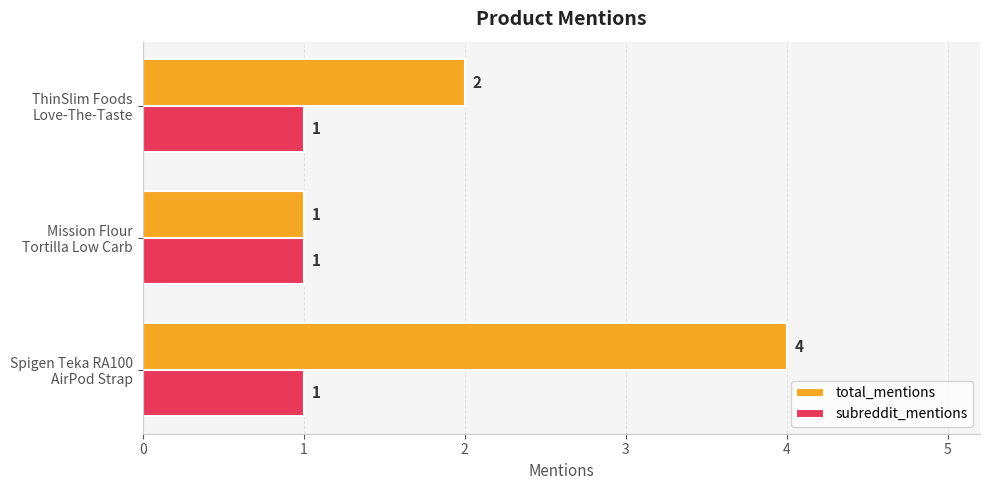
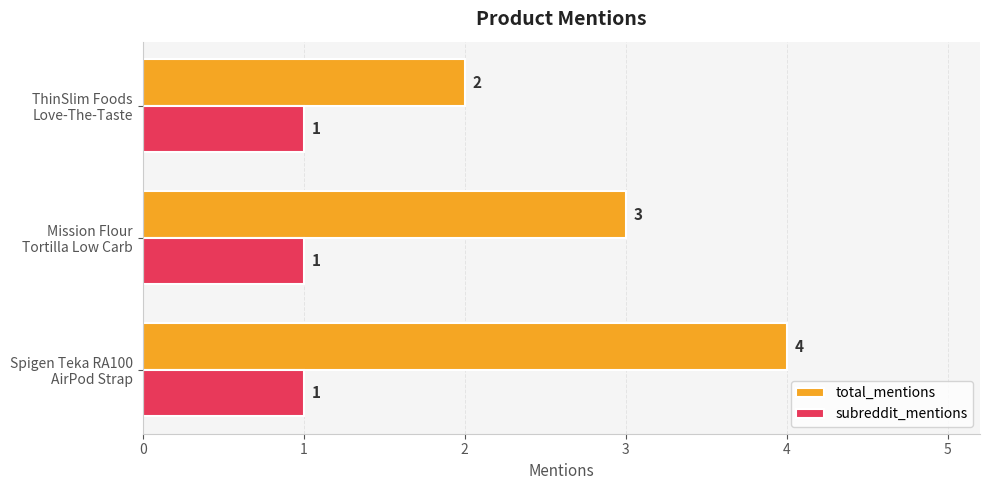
  {
    "total_mentions": {
      "ThinSlim Foods Love-The-Taste": 2,
-     "Mission Flour Tortilla Low Carb": 1,
+     "Mission Flour Tortilla Low Carb": 3,
      "Spigen Teka RA100 AirPod Strap": 4
    },
    "subreddit_mentions": {
      "ThinSlim Foods Love-The-Taste": 1,
      "Mission Flour Tortilla Low Carb": 1,
      "Spigen Teka RA100 AirPod Strap": 1
    }
  }
